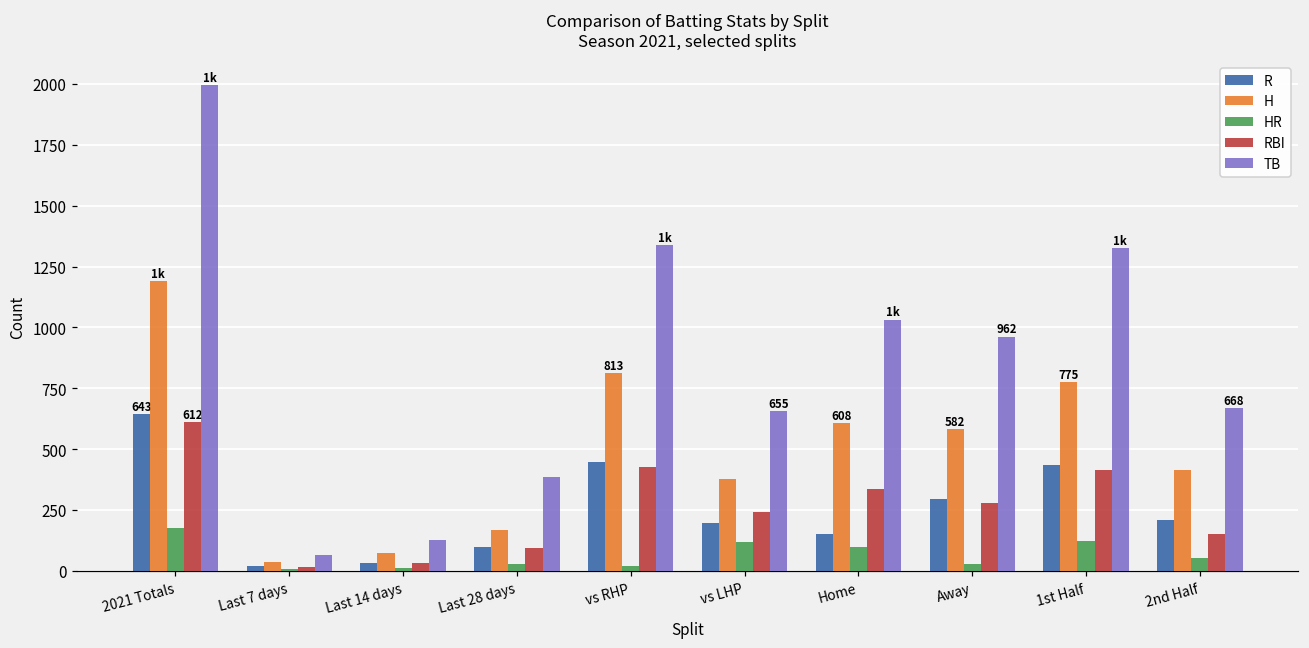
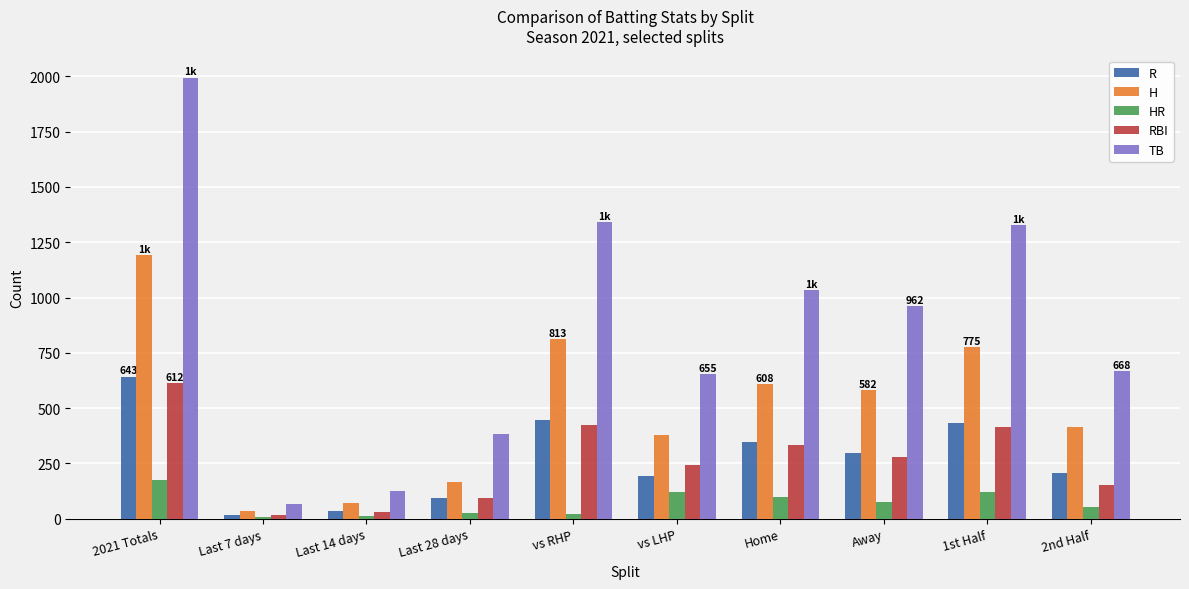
  {
    "R": {
      "Last 7 days": "20",
      "Last 14 days": "30",
      "Last 28 days": "100",
      "vs RHP": "450",
      "vs LHP": "200",
-     "Home": "150",
+     "Home": "350",
      "Away": "300",
      "1st Half": "440",
      "2nd Half": "210"
    },
    "H": {
      "2021 Totals": "1k",
      "vs RHP": "813",
      "Home": "608",
      "Away": "582",
      "1st Half": "775"
    },
    "HR": {
      "2021 Totals": "180",
      "Last 14 days": "10",
      "Last 28 days": "30",
      "vs RHP": "20",
      "vs LHP": "120",
      "Home": "100",
-     "Away": "30",
+     "Away": "80",
      "1st Half": "120",
      "2nd Half": "50"
    },
    "RBI": {
      "2021 Totals": "612"
    },
    "TB": {
      "vs RHP": "1k",
      "vs LHP": "655",
      "Home": "1k",
      "Away": "962",
      "1st Half": "1k",
      "2nd Half": "668"
    }
  }
